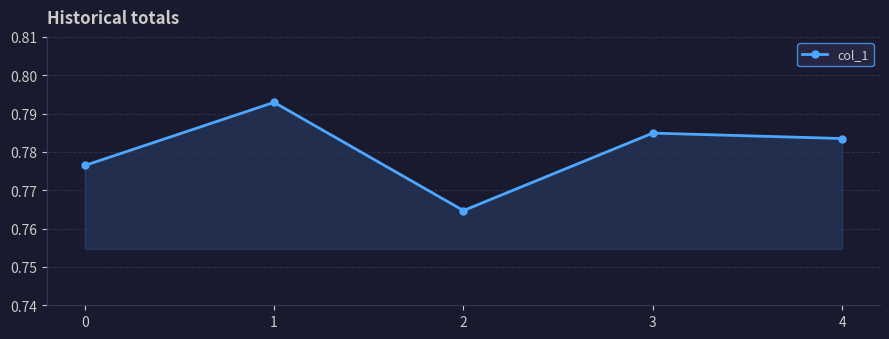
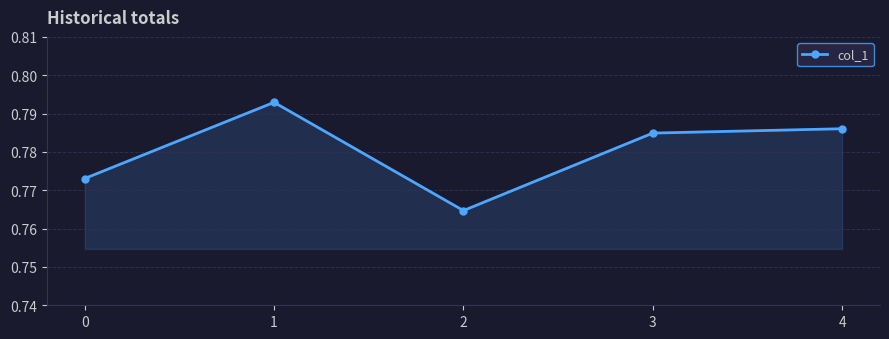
  {
-   "0": 0.776,
+   "0": 0.773,
    "1": 0.793,
    "2": 0.765,
    "3": 0.785,
-   "4": 0.783
+   "4": 0.786
  }
